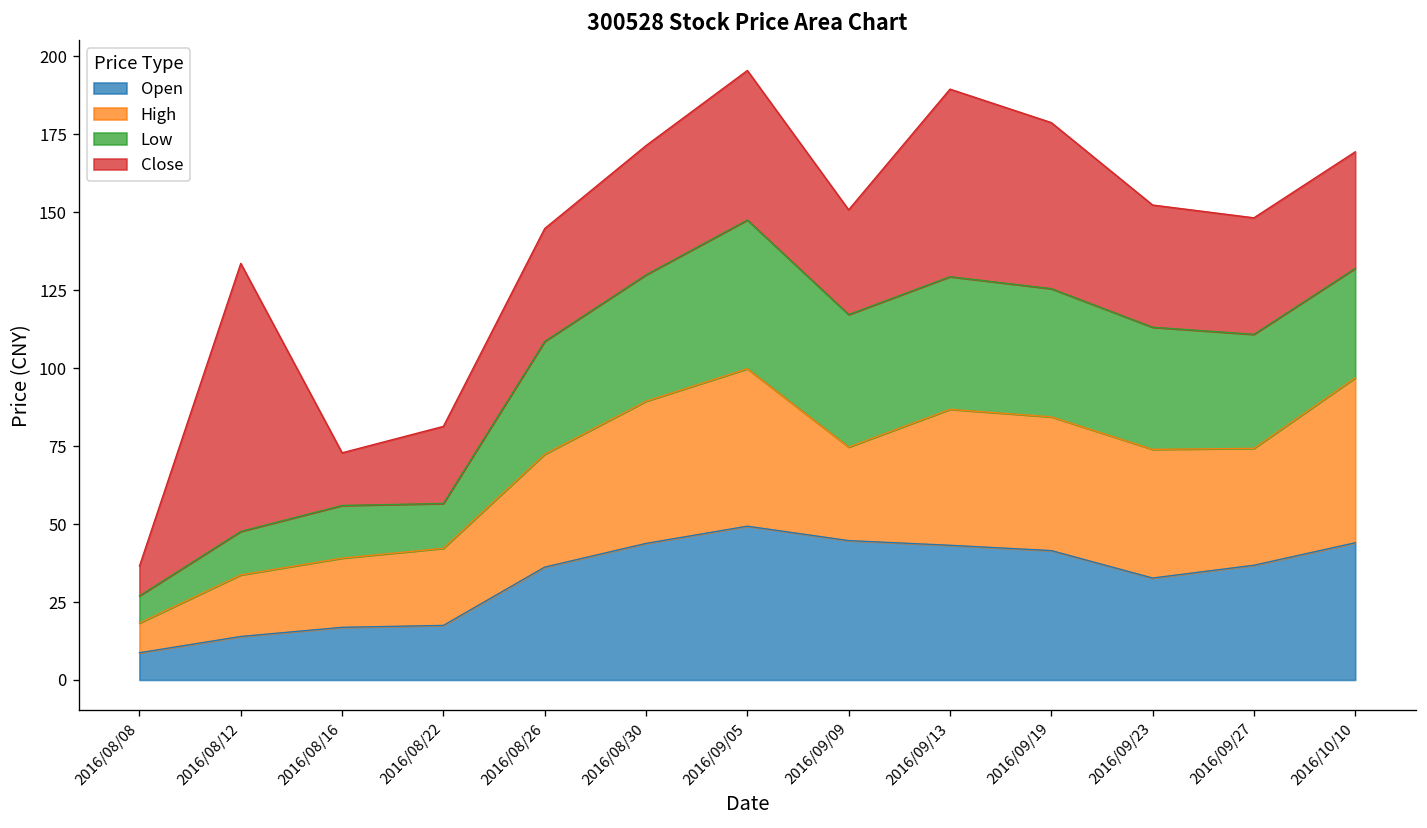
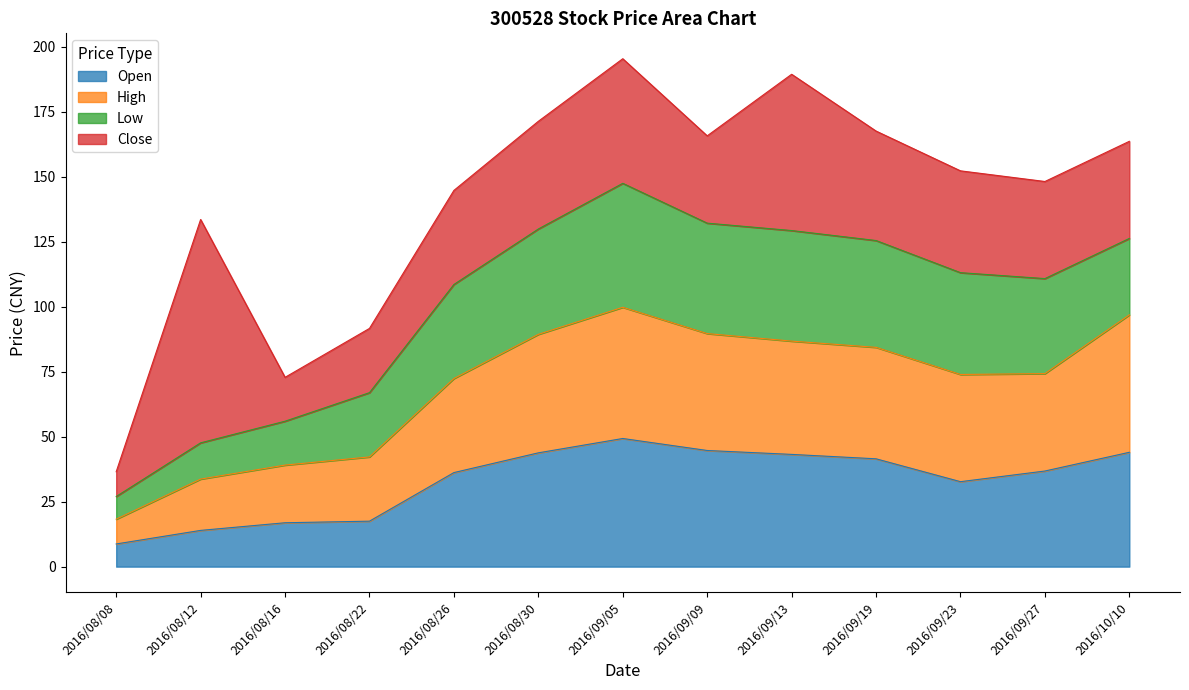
  {
    "Open": {
      "2016/08/08": 9,
      "2016/08/12": 14,
      "2016/08/16": 17,
      "2016/08/22": 18,
      "2016/08/26": 36,
      "2016/08/30": 44,
      "2016/09/05": 49,
      "2016/09/09": 45,
      "2016/09/13": 43,
      "2016/09/19": 42,
      "2016/09/23": 33,
      "2016/09/27": 37,
      "2016/10/10": 44
    },
    "High": {
      "2016/08/08": 10,
      "2016/08/12": 20,
      "2016/08/16": 22,
      "2016/08/22": 25,
      "2016/08/26": 36,
      "2016/08/30": 46,
      "2016/09/05": 50,
-     "2016/09/09": 30,
+     "2016/09/09": 45,
      "2016/09/13": 44,
      "2016/09/19": 43,
      "2016/09/23": 41,
      "2016/09/27": 37,
      "2016/10/10": 53
    },
    "Low": {
      "2016/08/08": 9,
      "2016/08/12": 14,
      "2016/08/16": 17,
-     "2016/08/22": 14,
+     "2016/08/22": 25,
      "2016/08/26": 36,
      "2016/08/30": 41,
      "2016/09/05": 48,
      "2016/09/09": 43,
      "2016/09/13": 43,
      "2016/09/19": 41,
      "2016/09/23": 39,
      "2016/09/27": 37,
-     "2016/10/10": 35
+     "2016/10/10": 29
    },
    "Close": {
      "2016/08/08": 10,
      "2016/08/12": 86,
      "2016/08/16": 17,
      "2016/08/22": 25,
      "2016/08/26": 36,
      "2016/08/30": 41,
      "2016/09/05": 48,
      "2016/09/09": 34,
      "2016/09/13": 60,
-     "2016/09/19": 53,
+     "2016/09/19": 42,
      "2016/09/23": 39,
      "2016/09/27": 37,
      "2016/10/10": 37
    }
  }
